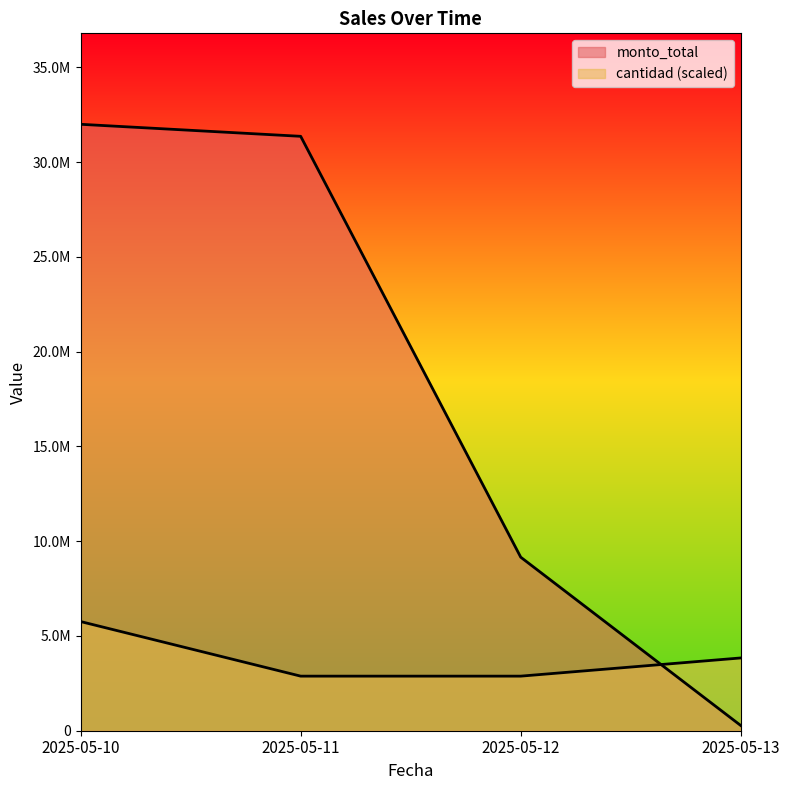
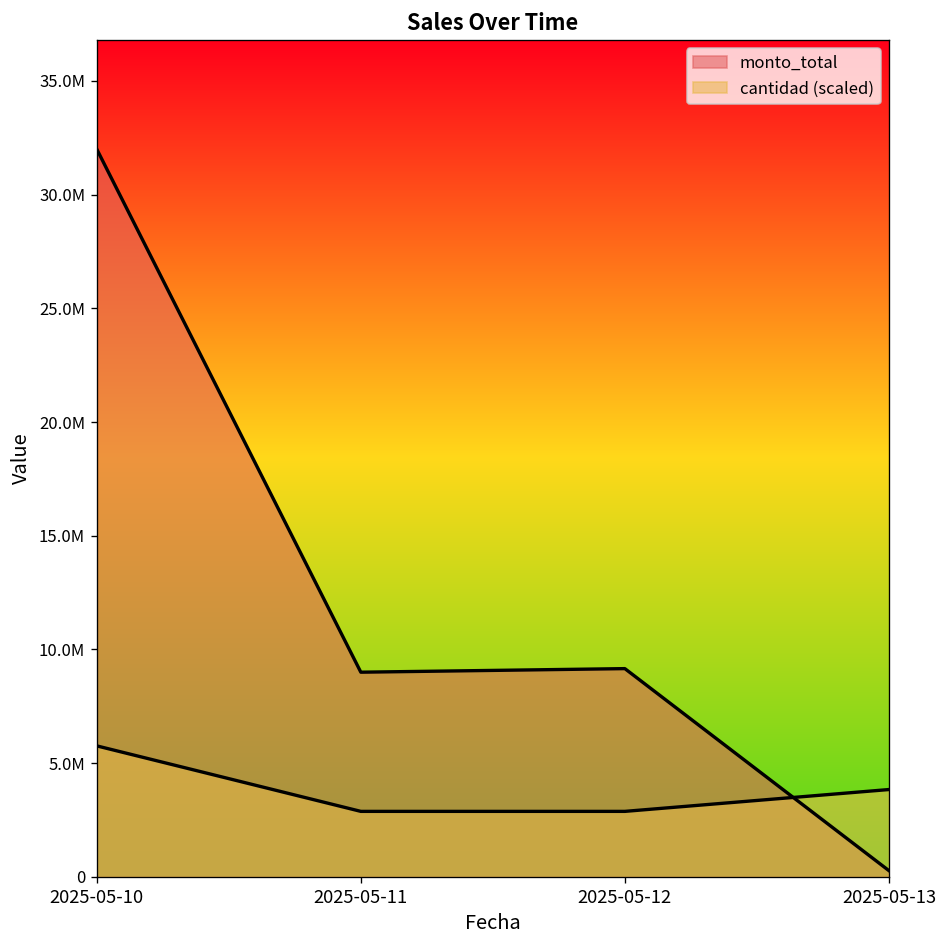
  {
    "monto_total": {
      "2025-05-10": 32000000,
-     "2025-05-11": 31400000,
+     "2025-05-11": 9000000,
      "2025-05-12": 9200000,
      "2025-05-13": 300000
    },
    "cantidad (scaled)": {
      "2025-05-10": 5800000,
      "2025-05-11": 2900000,
      "2025-05-12": 2900000,
      "2025-05-13": 3800000
    }
  }
